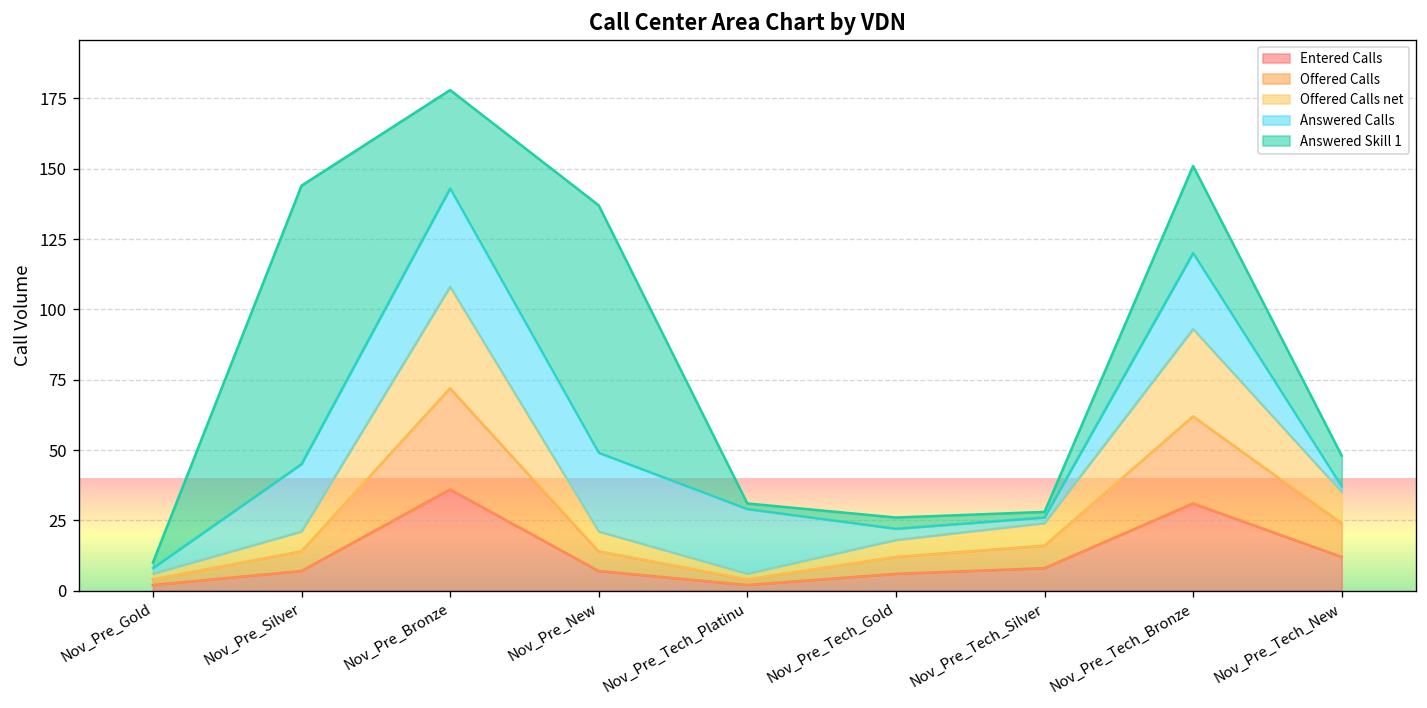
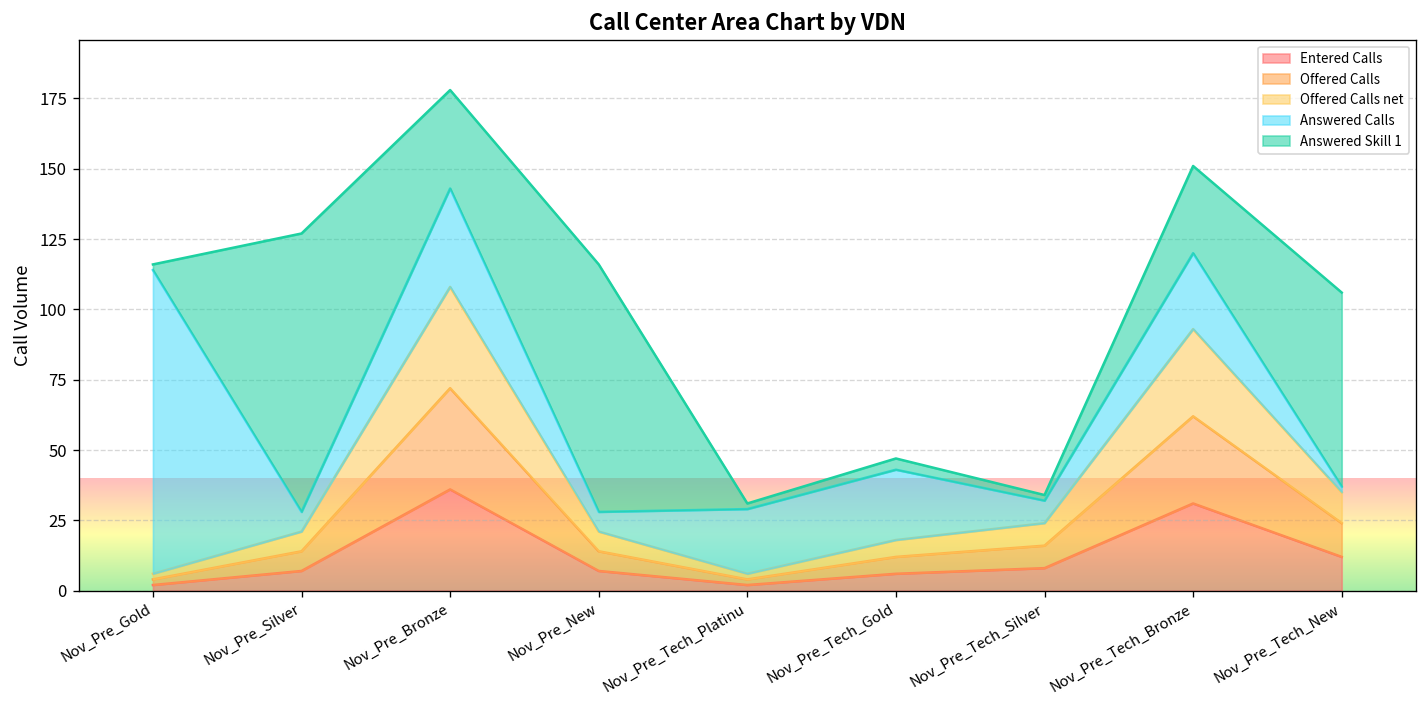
  {
    "Answered Calls": {
-     "Nov_Pre_Gold": 2,
-     "Nov_Pre_Silver": 24,
+     "Nov_Pre_Gold": 108,
+     "Nov_Pre_Silver": 7,
      "Nov_Pre_Bronze": 35,
-     "Nov_Pre_New": 28,
+     "Nov_Pre_New": 7,
      "Nov_Pre_Tech_Platinu": 23,
-     "Nov_Pre_Tech_Gold": 4,
-     "Nov_Pre_Tech_Silver": 2,
+     "Nov_Pre_Tech_Gold": 25,
+     "Nov_Pre_Tech_Silver": 8,
      "Nov_Pre_Tech_Bronze": 27,
      "Nov_Pre_Tech_New": 2
    },
    "Answered Skill 1": {
      "Nov_Pre_Gold": 2,
      "Nov_Pre_Silver": 99,
      "Nov_Pre_Bronze": 35,
      "Nov_Pre_New": 88,
      "Nov_Pre_Tech_Platinu": 2,
      "Nov_Pre_Tech_Gold": 4,
      "Nov_Pre_Tech_Silver": 2,
      "Nov_Pre_Tech_Bronze": 31,
-     "Nov_Pre_Tech_New": 11
+     "Nov_Pre_Tech_New": 69
    }
  }
